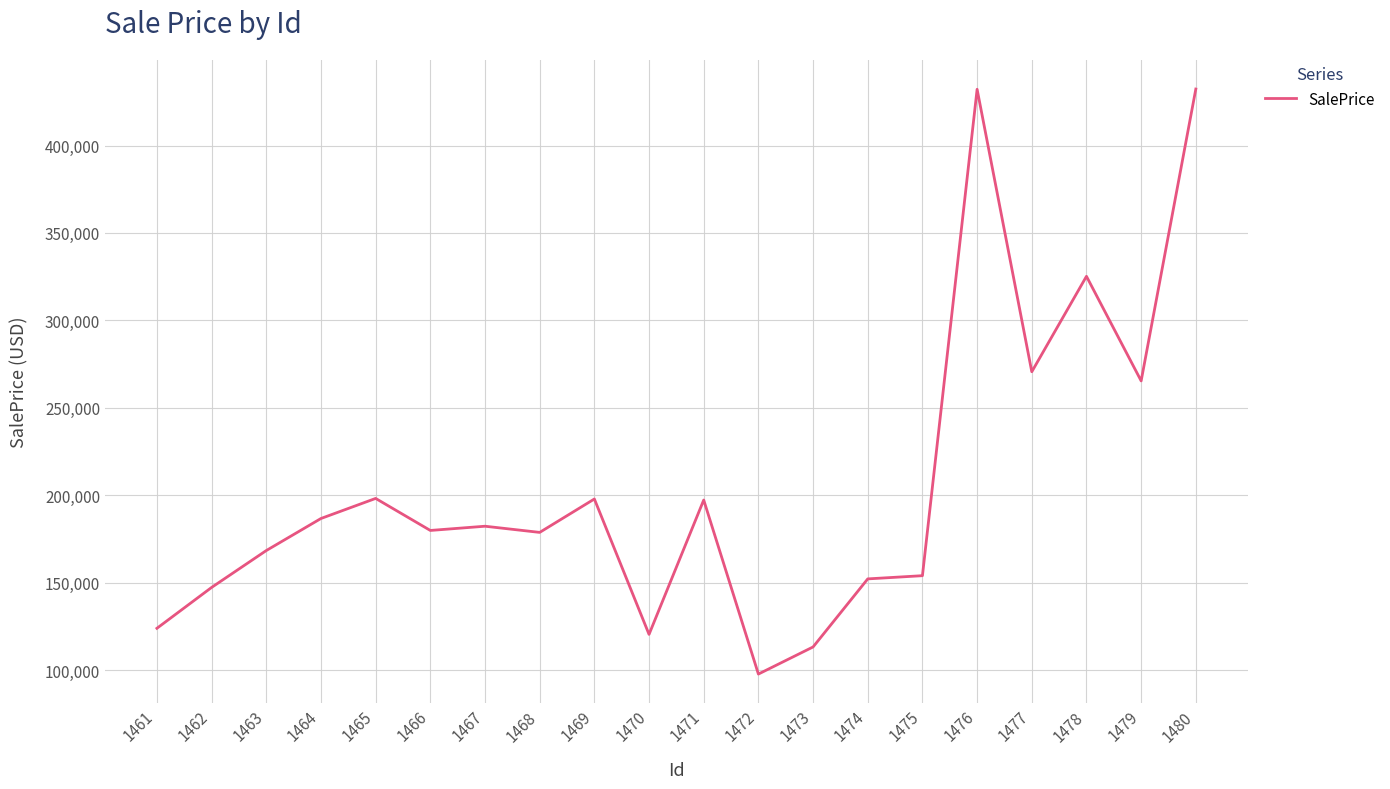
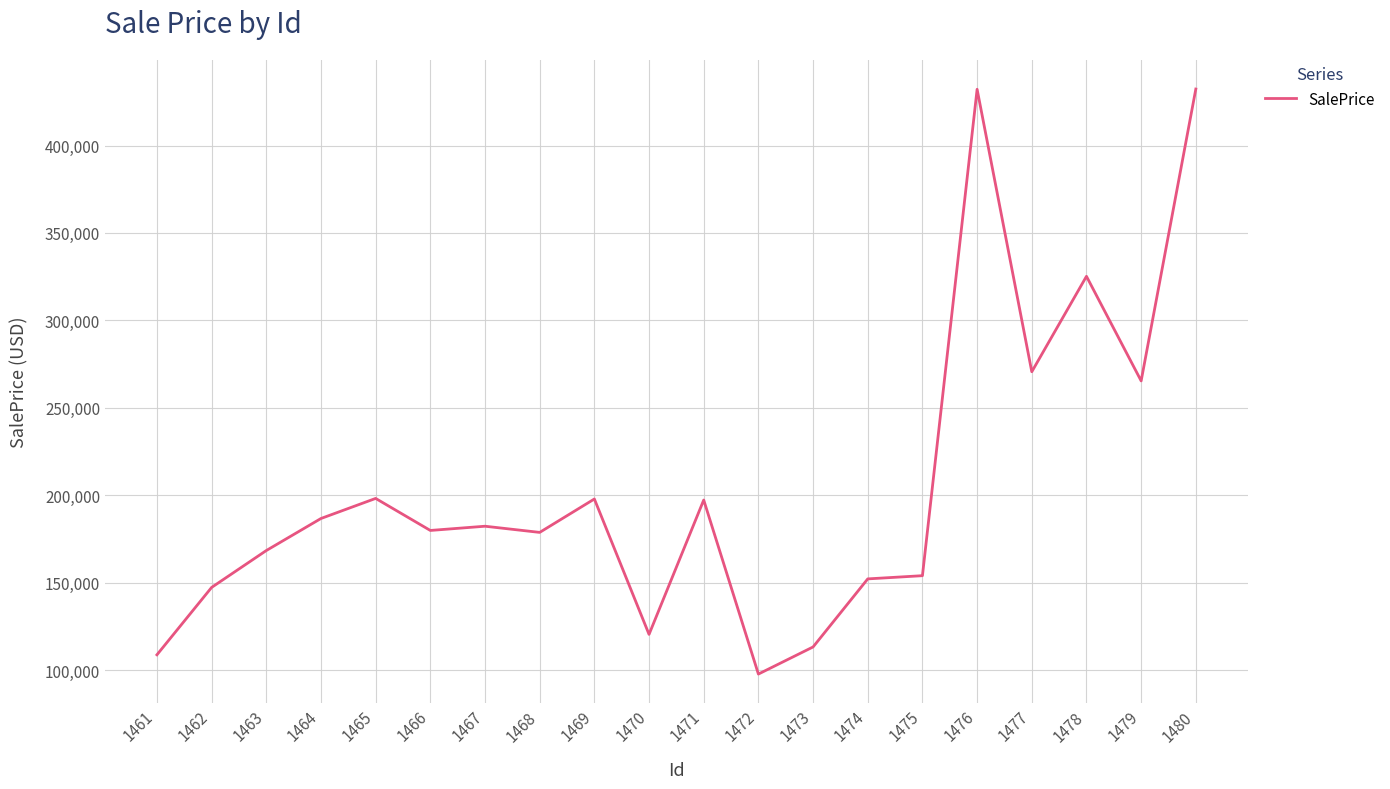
  {
-   "1461": "124,000",
+   "1461": "109,000",
    "1462": "147,000",
    "1463": "168,000",
    "1464": "187,000",
    "1465": "198,000",
    "1466": "180,000",
    "1467": "182,000",
    "1468": "179,000",
    "1469": "198,000",
    "1470": "120,000",
    "1471": "197,000",
    "1472": "98,000",
    "1473": "113,000",
    "1474": "152,000",
    "1475": "154,000",
    "1476": "432,000",
    "1477": "271,000",
    "1478": "325,000",
    "1479": "265,000",
    "1480": "432,000"
  }
